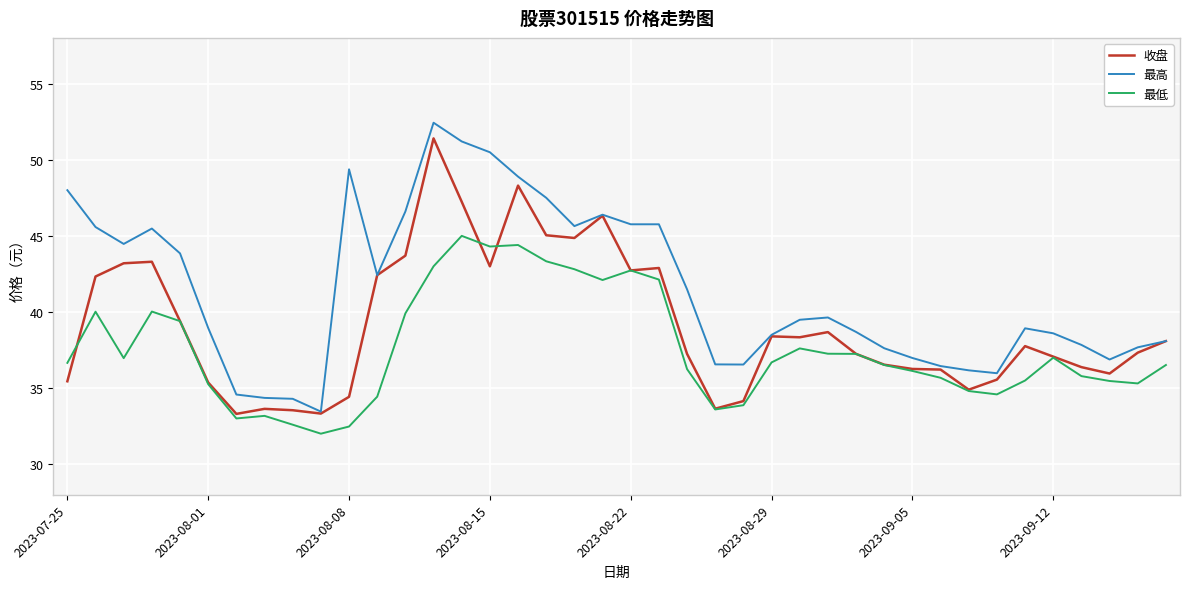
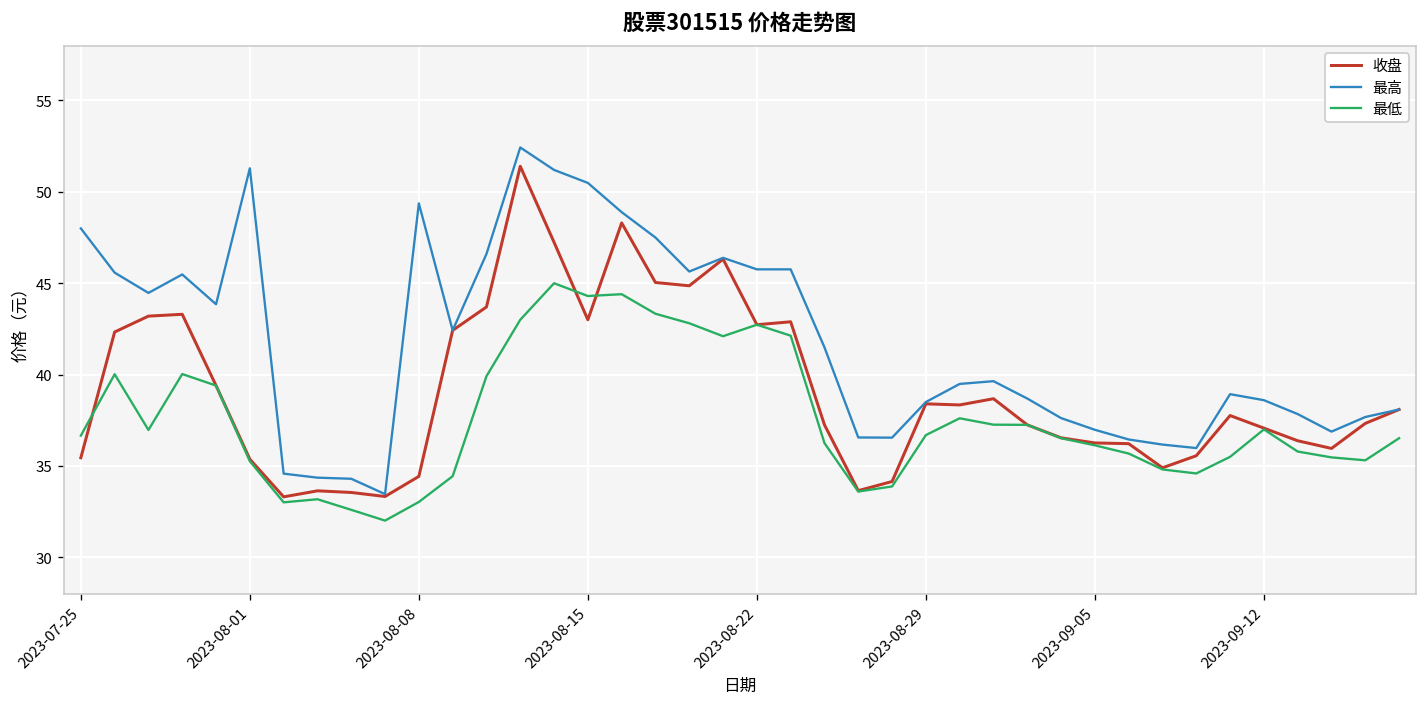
  {
    "收盘": {
      "2023-07-25": 35.5,
      "2023-08-08": 34.4,
      "2023-08-15": 43.0
    },
    "最高": {
      "2023-07-25": 48.0,
-     "2023-08-01": 39.0,
+     "2023-08-01": 51.3,
      "2023-08-08": 49.4,
      "2023-08-15": 50.5,
      "2023-08-22": 45.8,
      "2023-09-05": 37.0,
      "2023-09-12": 38.6
    },
    "最低": {
      "2023-07-25": 36.7,
-     "2023-08-08": 32.5,
+     "2023-08-08": 33.0,
      "2023-08-15": 44.3,
      "2023-08-29": 36.7
    }
  }
